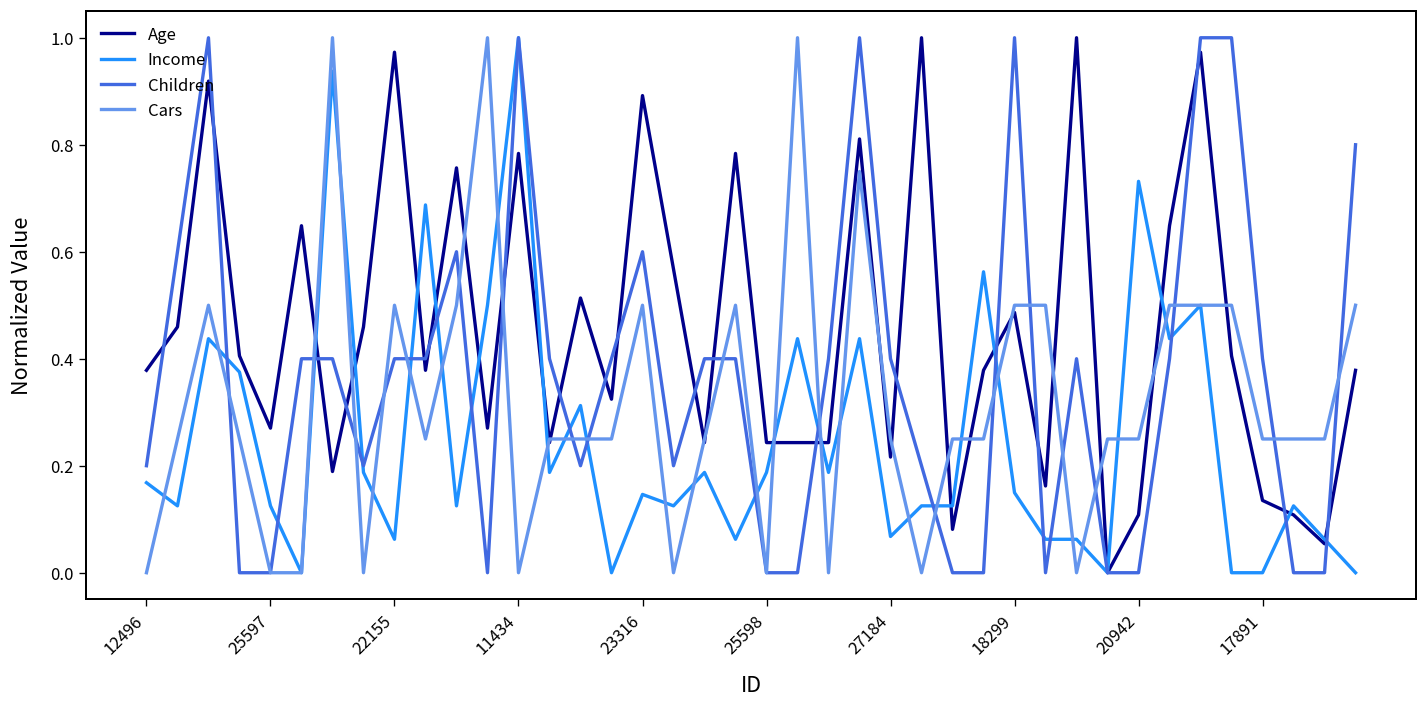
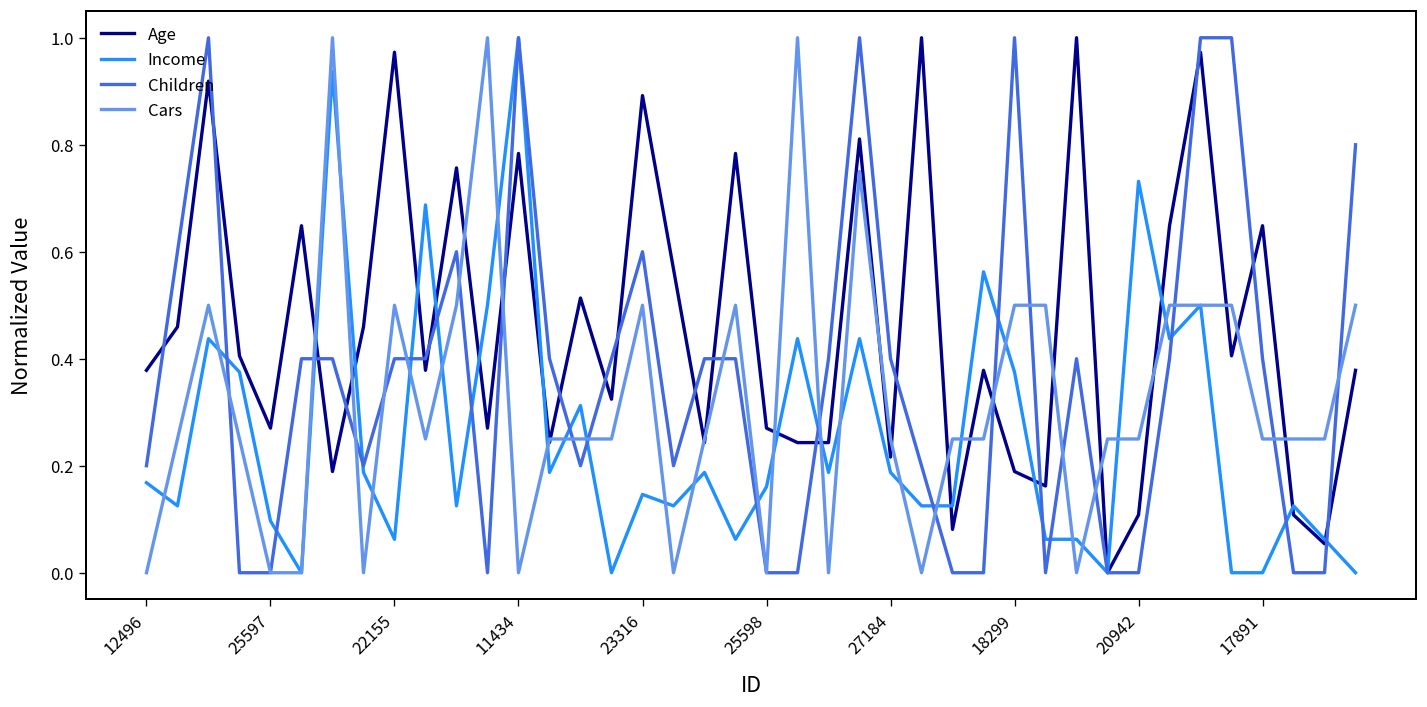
  {
    "Age": {
      "12496": 0.38,
      "25597": 0.27,
      "22155": 0.97,
      "11434": 0.78,
      "23316": 0.89,
-     "25598": 0.24,
+     "25598": 0.27,
      "27184": 0.22,
-     "18299": 0.49,
+     "18299": 0.19,
      "20942": 0.11,
-     "17891": 0.14
+     "17891": 0.65
    },
    "Income": {
      "12496": 0.17,
-     "25597": 0.13,
+     "25597": 0.10,
      "22155": 0.06,
      "23316": 0.15,
-     "25598": 0.19,
-     "27184": 0.07,
-     "18299": 0.15,
+     "25598": 0.16,
+     "27184": 0.19,
+     "18299": 0.38,
      "20942": 0.73,
      "17891": 0.00
    }
  }
